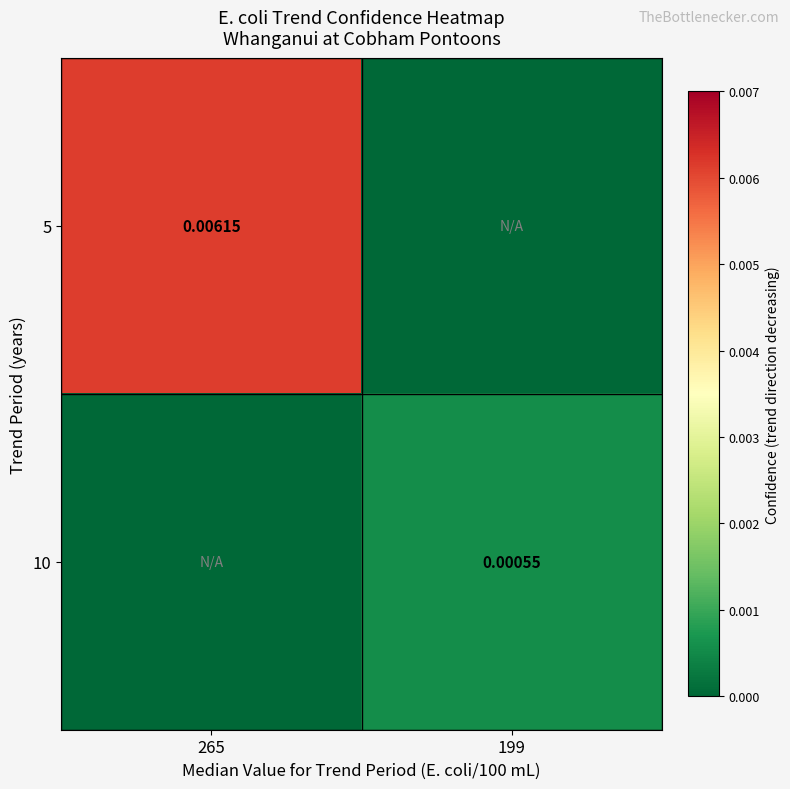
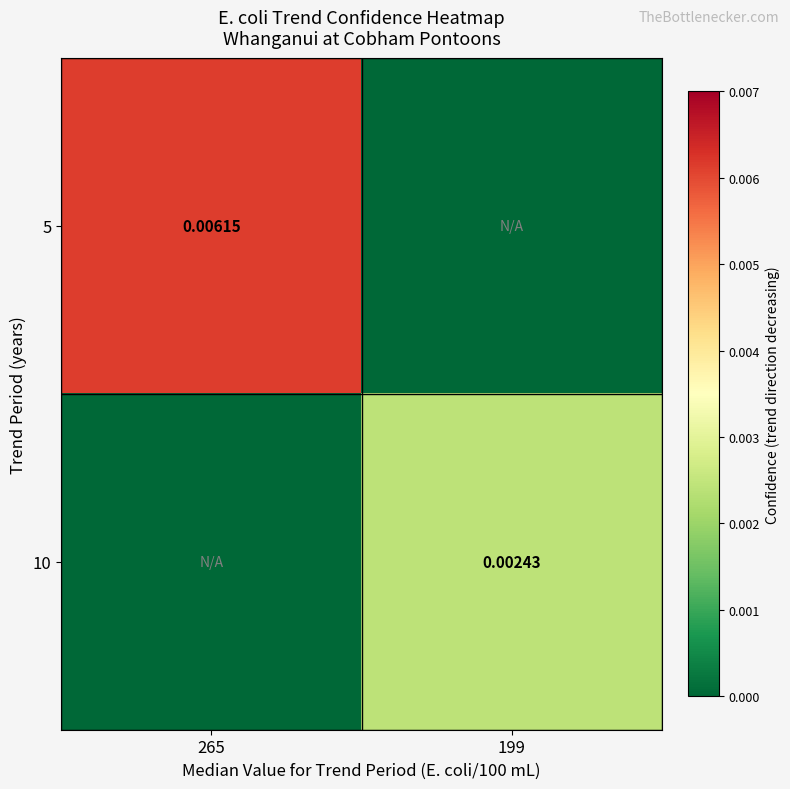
  {
    "5": {
      "265": 0.00615
    },
    "10": {
-     "199": 0.00055
+     "199": 0.00243
    }
  }
